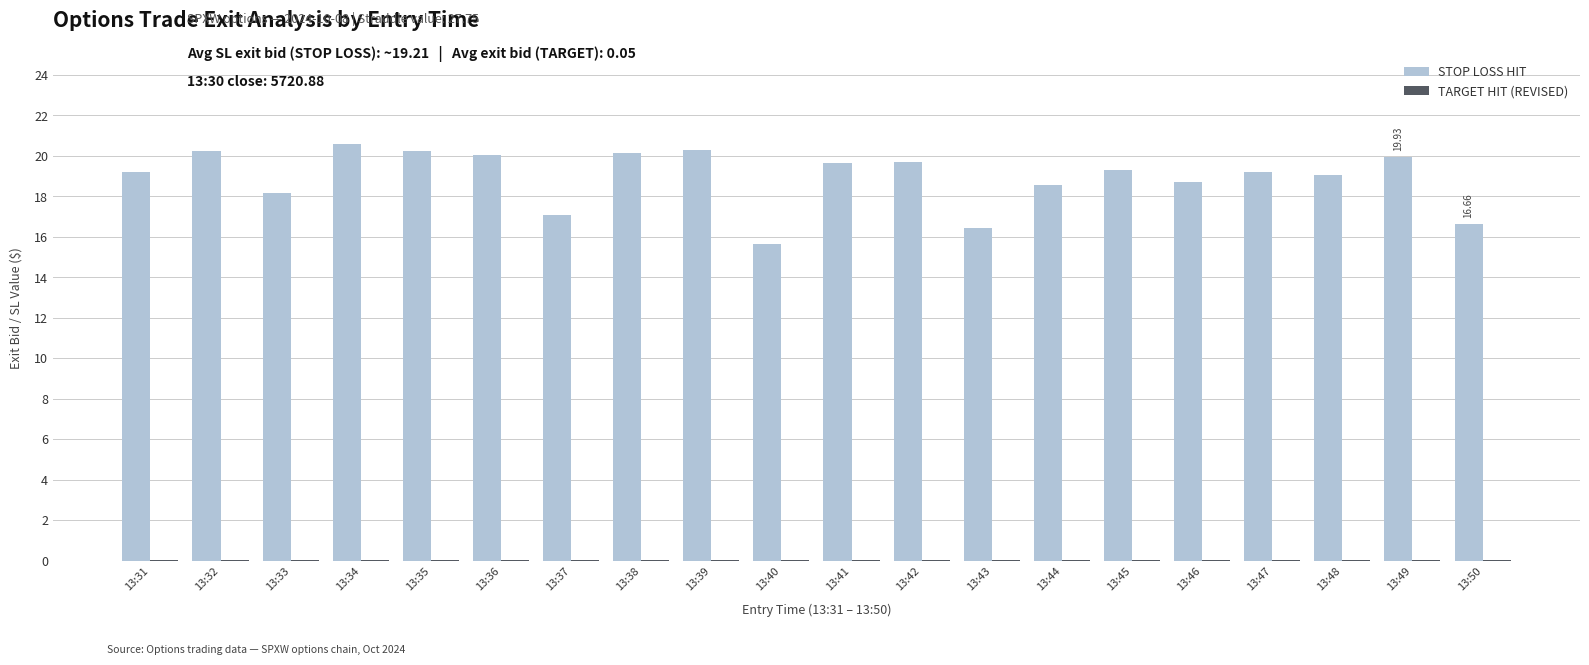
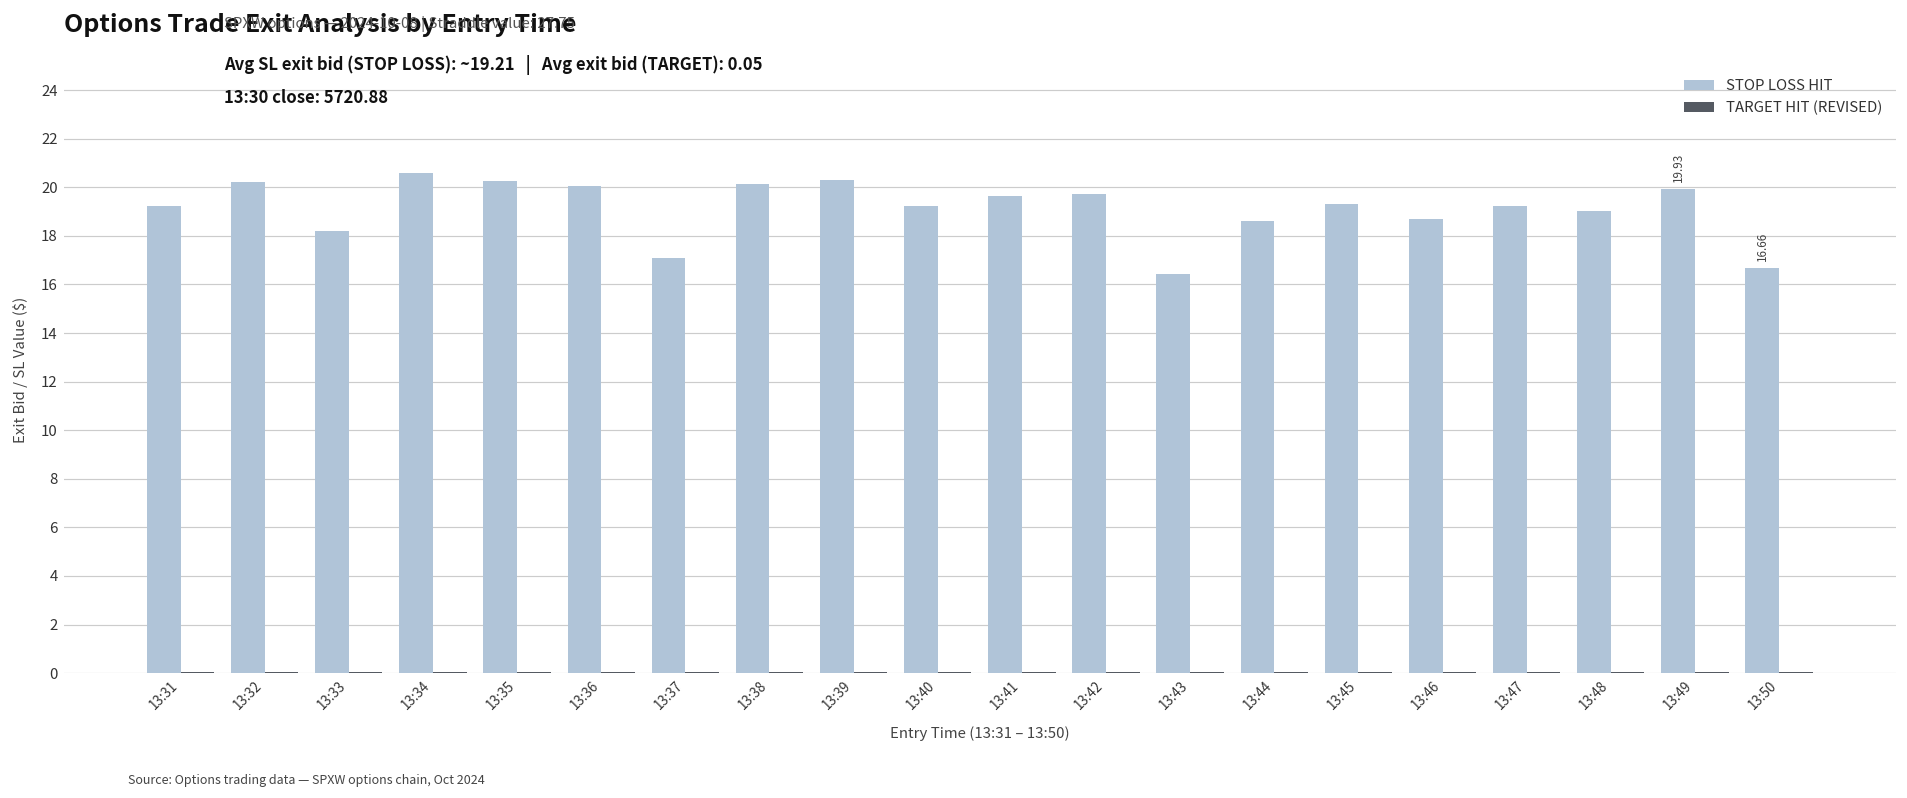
  {
    "STOP LOSS HIT": {
      "13:31": 19.2,
      "13:32": 20.2,
      "13:33": 18.2,
      "13:34": 20.6,
      "13:35": 20.3,
      "13:36": 20.1,
      "13:37": 17.1,
      "13:38": 20.1,
      "13:39": 20.3,
-     "13:40": 15.7,
+     "13:40": 19.2,
      "13:41": 19.6,
      "13:42": 19.7,
      "13:43": 16.4,
      "13:44": 18.6,
      "13:45": 19.3,
      "13:46": 18.7,
      "13:47": 19.2,
      "13:48": 19.0
    }
  }
